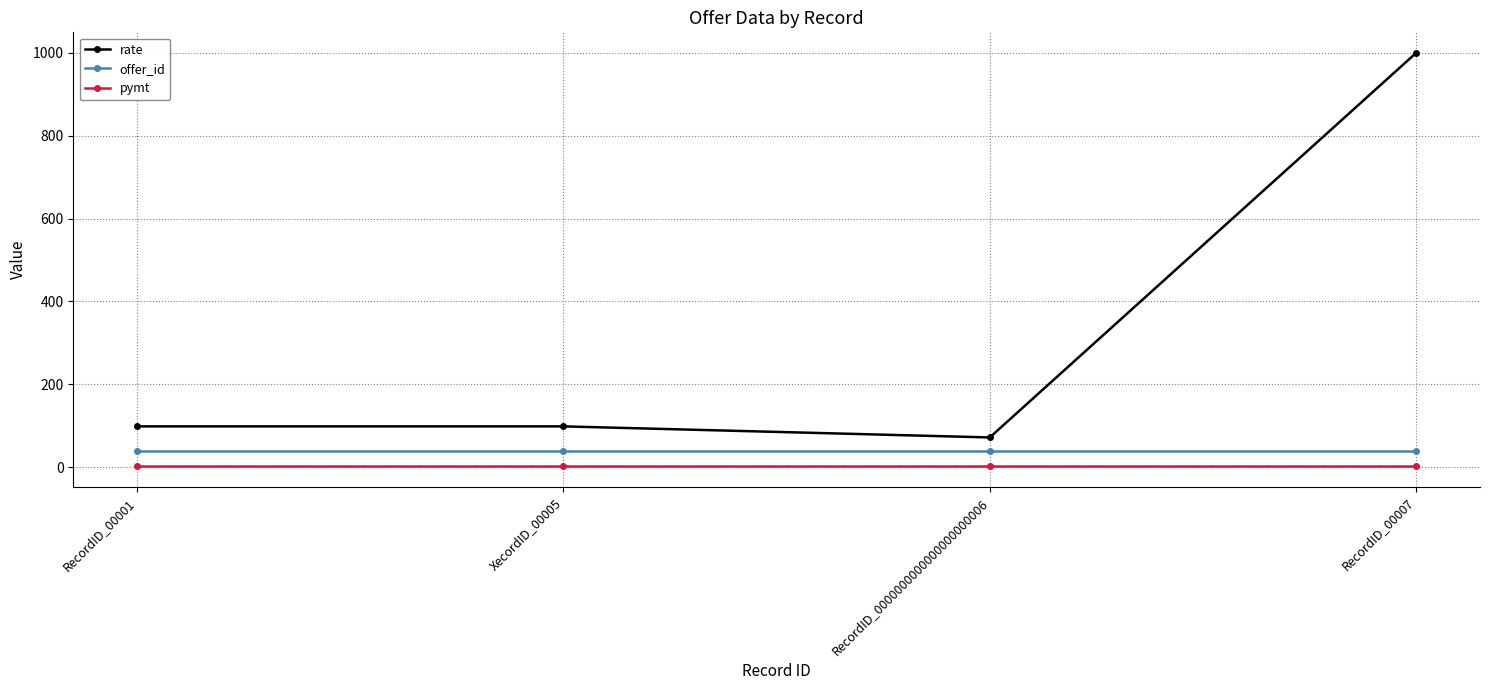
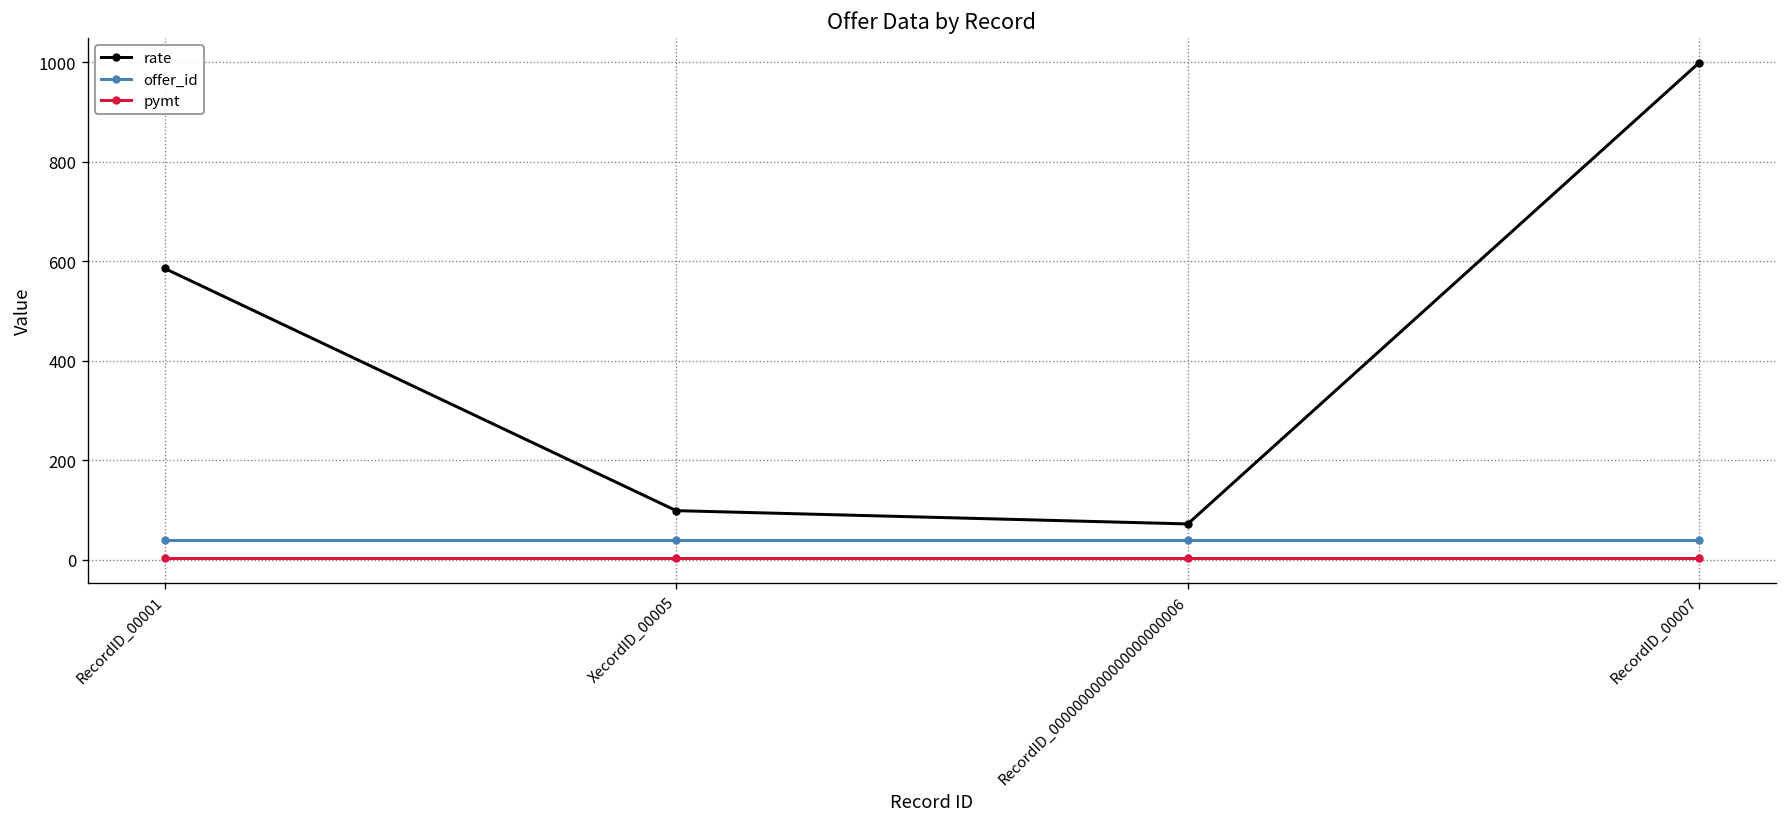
  {
    "rate": {
-     "RecordID_00001": 100,
+     "RecordID_00001": 590,
      "XecordID_00005": 100,
      "RecordID_0000000000000000000006": 70,
      "RecordID_00007": 1000
    },
    "offer_id": {
      "RecordID_00001": 40,
      "XecordID_00005": 40,
      "RecordID_0000000000000000000006": 40,
      "RecordID_00007": 40
    },
    "pymt": {
      "RecordID_00001": 0,
      "XecordID_00005": 0,
      "RecordID_0000000000000000000006": 0,
      "RecordID_00007": 0
    }
  }
